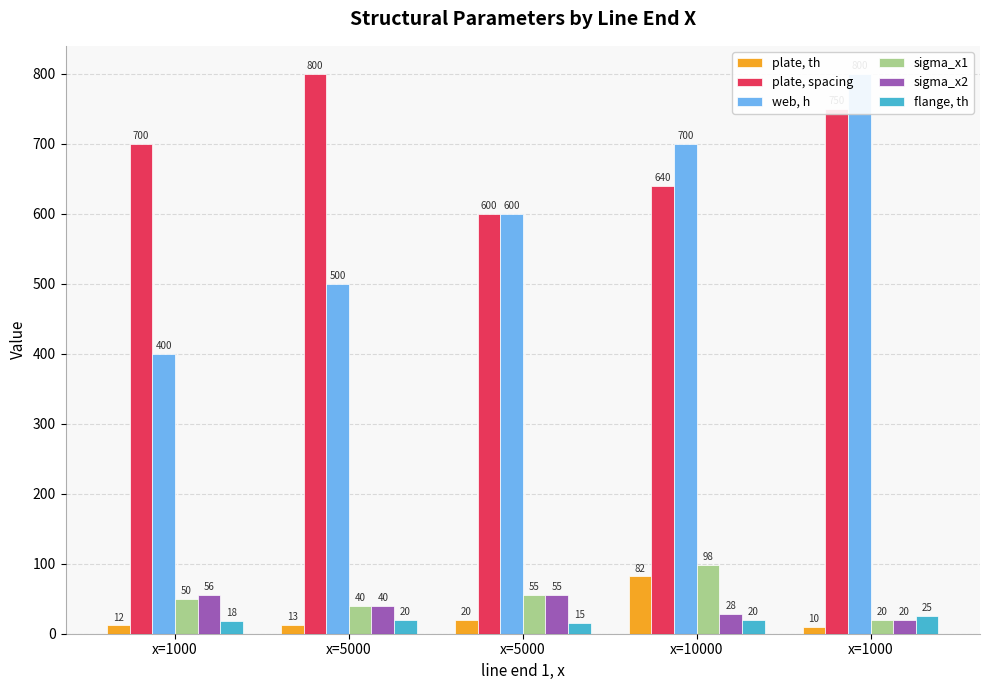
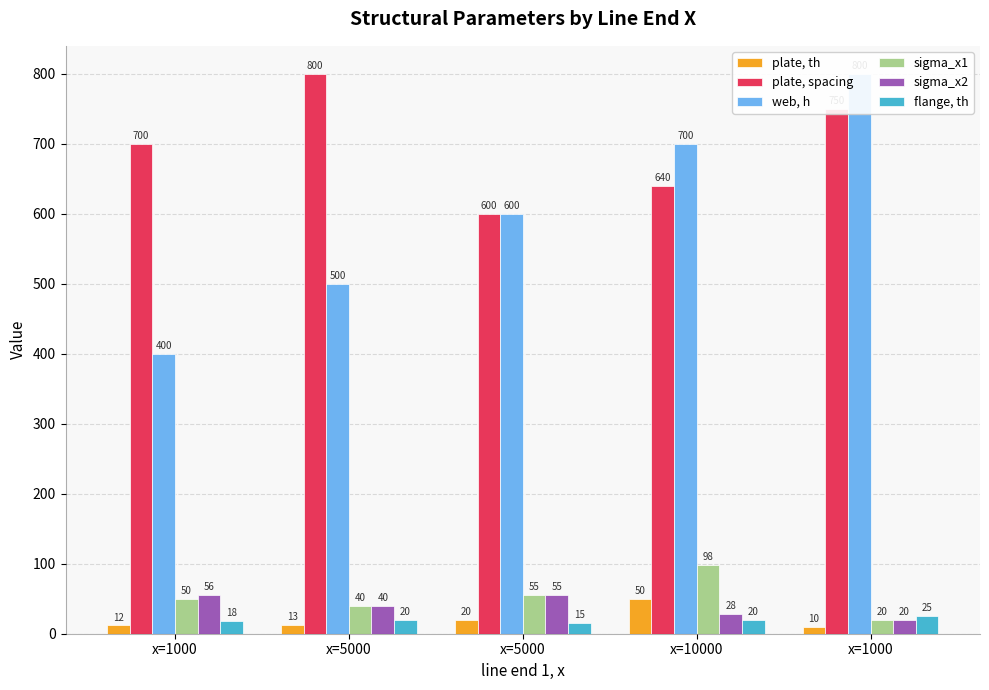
  {
    "plate, th": {
-     "x=10000": 82
+     "x=10000": 50
    },
    "plate, spacing": {
      "x=10000": 640
    },
    "sigma_x1": {
      "x=10000": 98
    },
    "sigma_x2": {
      "x=10000": 28
    }
  }
